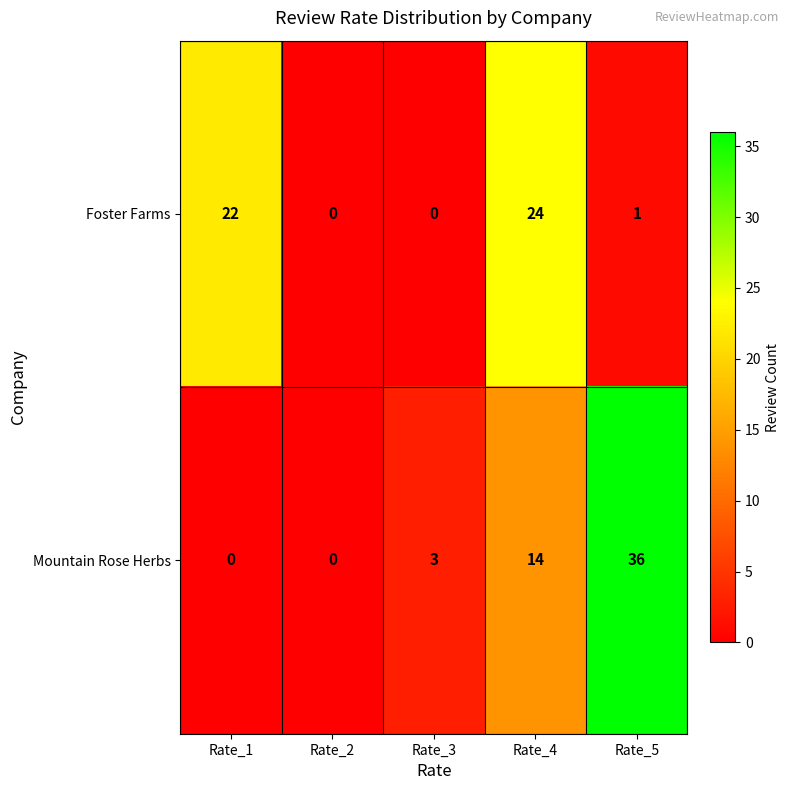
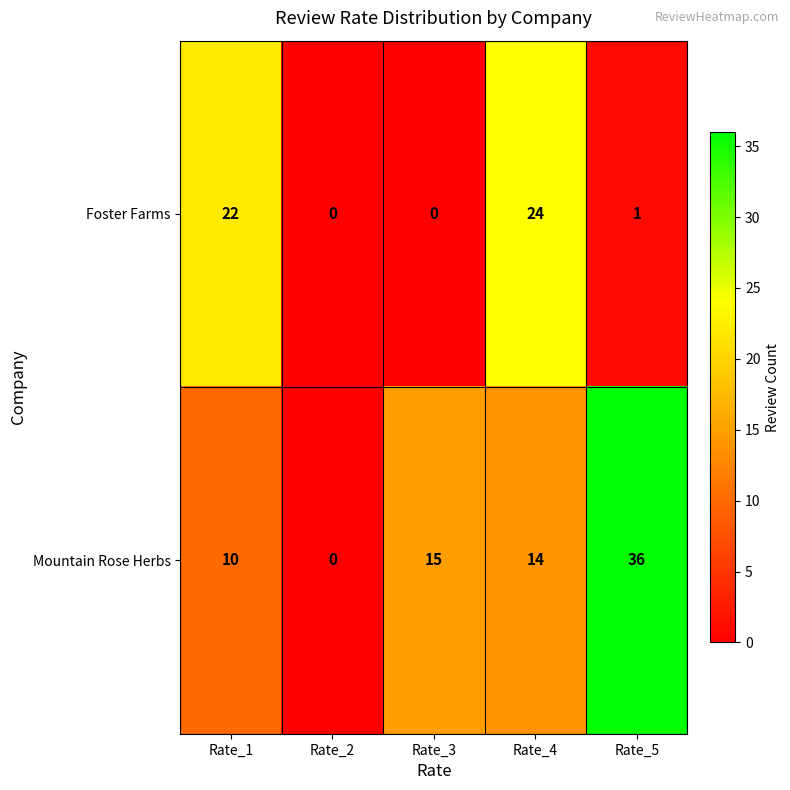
  {
    "Foster Farms": {
      "Rate_1": 22,
      "Rate_2": 0,
      "Rate_3": 0,
      "Rate_4": 24,
      "Rate_5": 1
    },
    "Mountain Rose Herbs": {
-     "Rate_1": 0,
+     "Rate_1": 10,
      "Rate_2": 0,
-     "Rate_3": 3,
+     "Rate_3": 15,
      "Rate_4": 14,
      "Rate_5": 36
    }
  }
